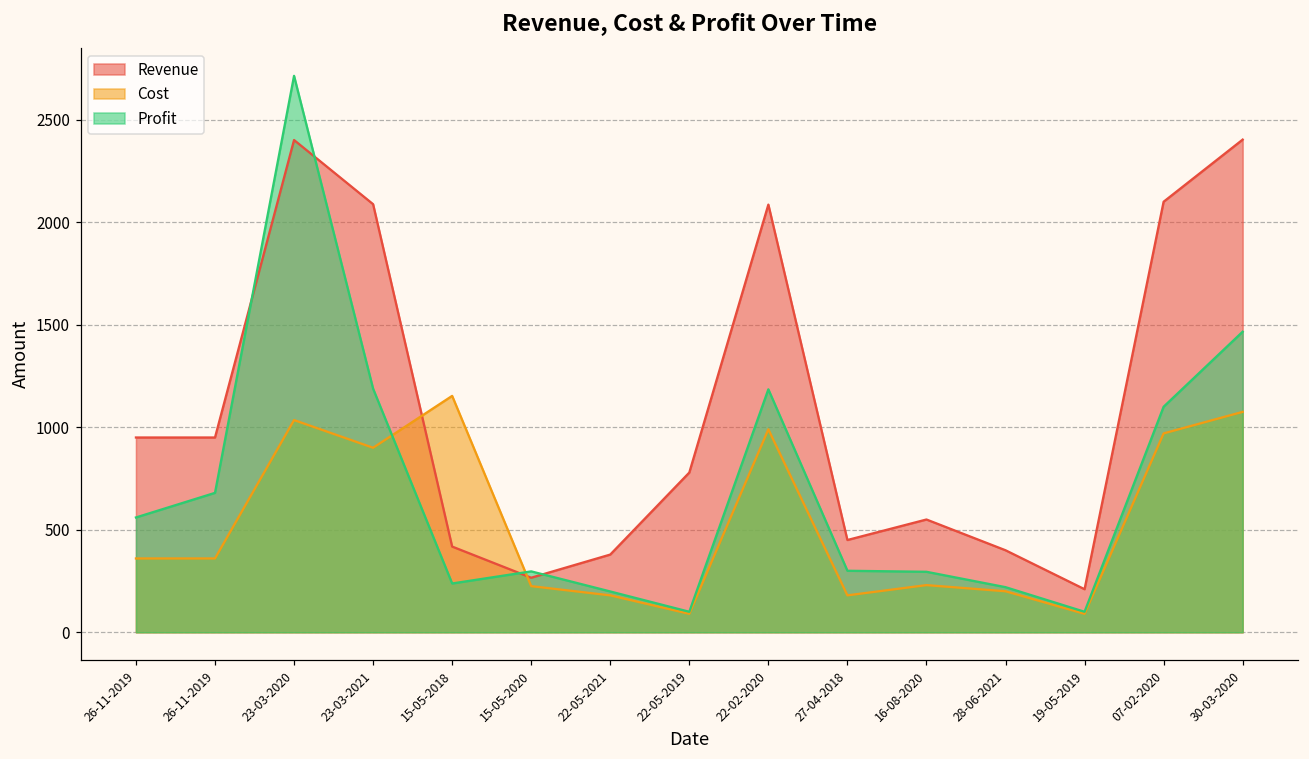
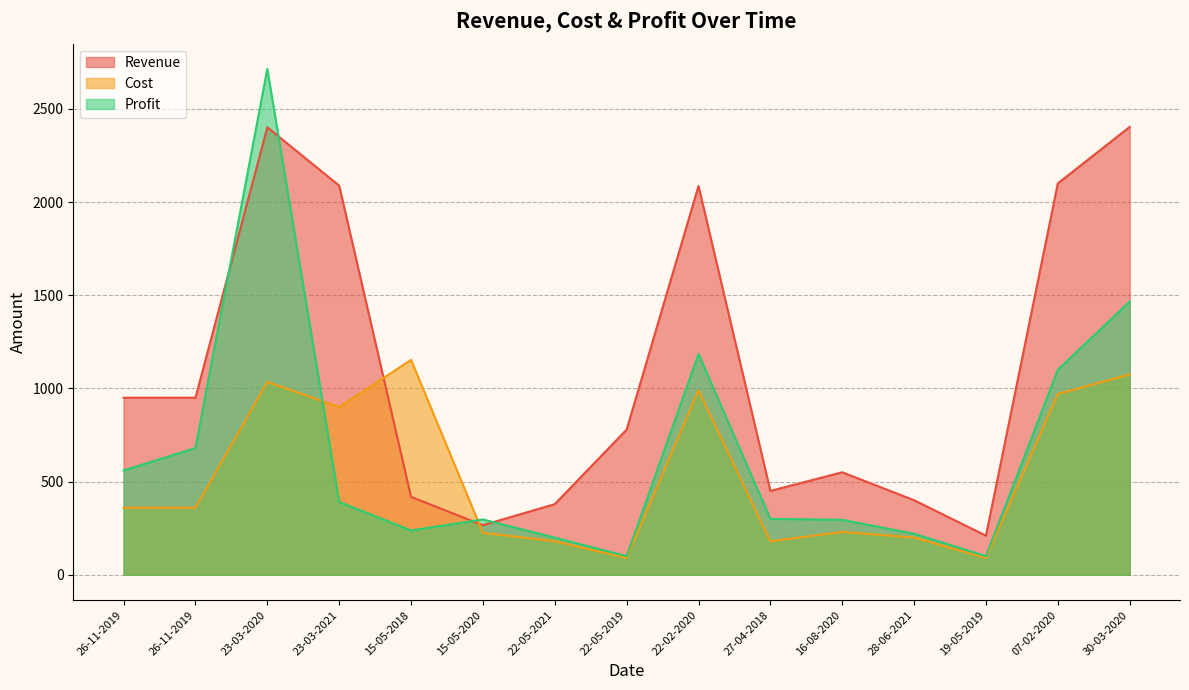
  {
    "Revenue": {
      "23-03-2020": 2400,
      "23-03-2021": 2090,
      "15-05-2018": 420,
      "15-05-2020": 270,
      "22-05-2021": 380,
      "22-05-2019": 780,
      "22-02-2020": 2090,
      "27-04-2018": 450,
      "16-08-2020": 550,
      "28-06-2021": 400,
      "19-05-2019": 210,
      "07-02-2020": 2100,
      "30-03-2020": 2400
    },
    "Cost": {
      "23-03-2020": 1040,
      "23-03-2021": 900,
      "15-05-2018": 1150,
      "15-05-2020": 230,
      "22-05-2021": 180,
      "22-02-2020": 990,
      "27-04-2018": 180,
      "16-08-2020": 230,
      "28-06-2021": 200,
      "07-02-2020": 970,
      "30-03-2020": 1080
    },
    "Profit": {
      "23-03-2020": 2710,
-     "23-03-2021": 1190,
+     "23-03-2021": 390,
      "15-05-2018": 240,
      "15-05-2020": 300,
      "22-05-2021": 200,
      "22-02-2020": 1190,
      "27-04-2018": 300,
      "16-08-2020": 300,
      "28-06-2021": 220,
      "07-02-2020": 1100,
      "30-03-2020": 1470
    }
  }
